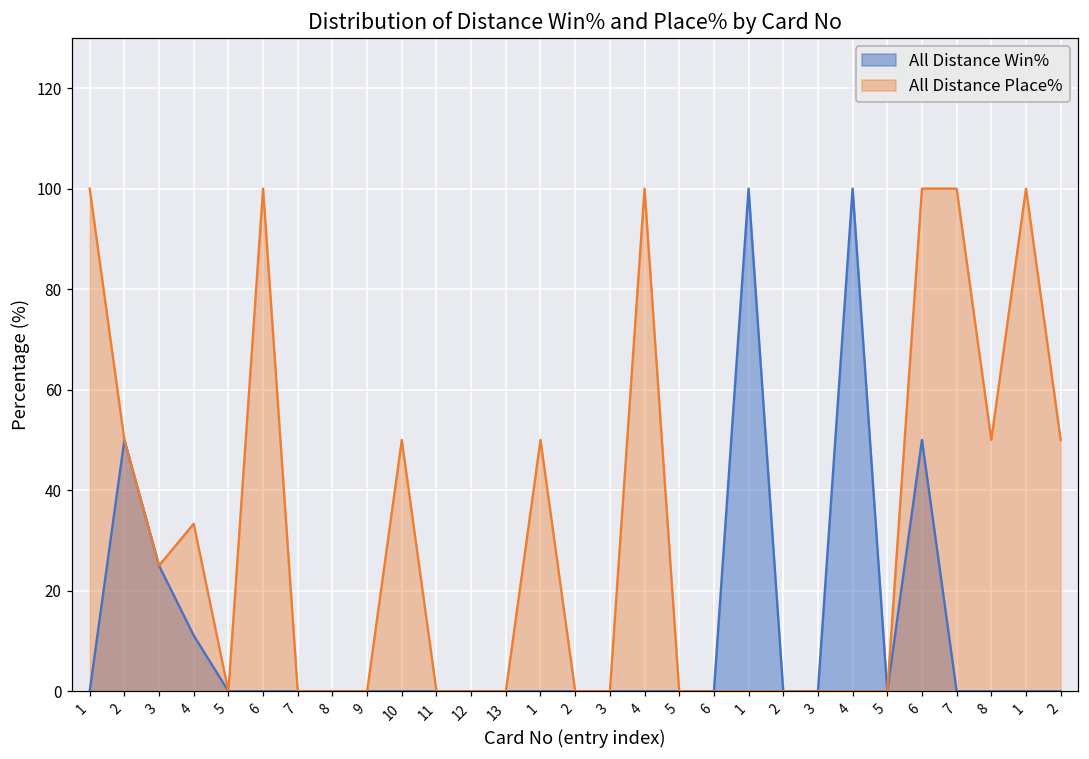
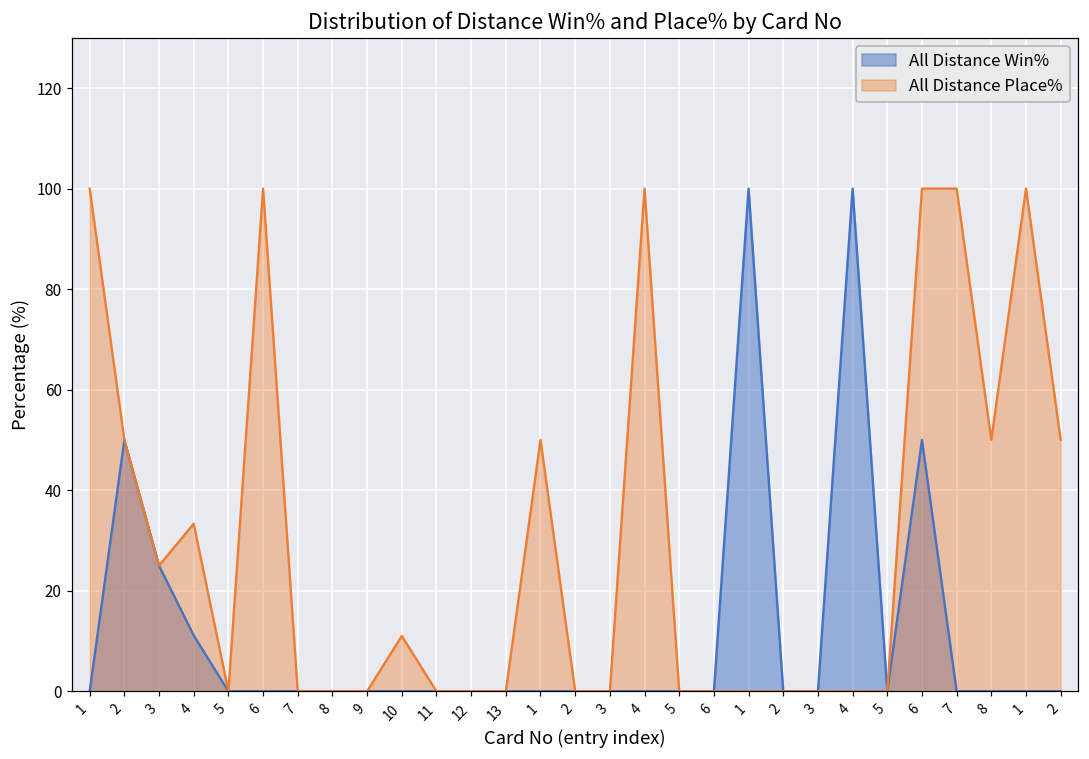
  {
    "All Distance Win%": {
      "10": 0
    },
    "All Distance Place%": {
-     "10": 50
+     "10": 11
    }
  }
